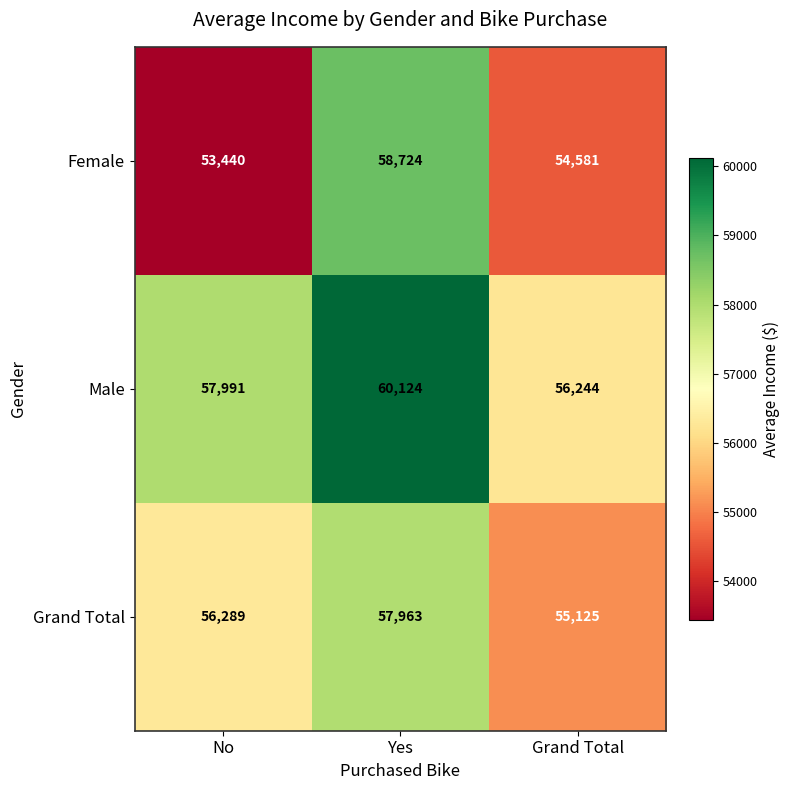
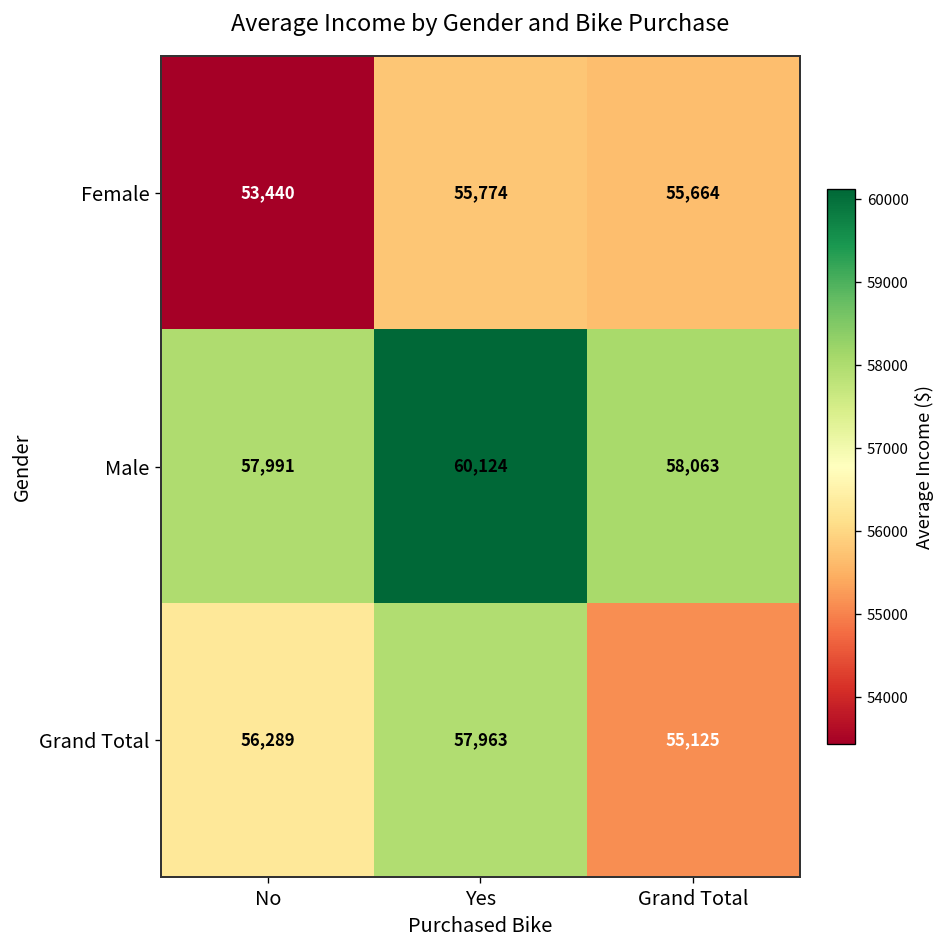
  {
    "Female": {
      "No": "53,440",
-     "Yes": "58,724",
-     "Grand Total": "54,581"
+     "Yes": "55,774",
+     "Grand Total": "55,664"
    },
    "Male": {
      "No": "57,991",
      "Yes": "60,124",
-     "Grand Total": "56,244"
+     "Grand Total": "58,063"
    },
    "Grand Total": {
      "No": "56,289",
      "Yes": "57,963",
      "Grand Total": "55,125"
    }
  }
